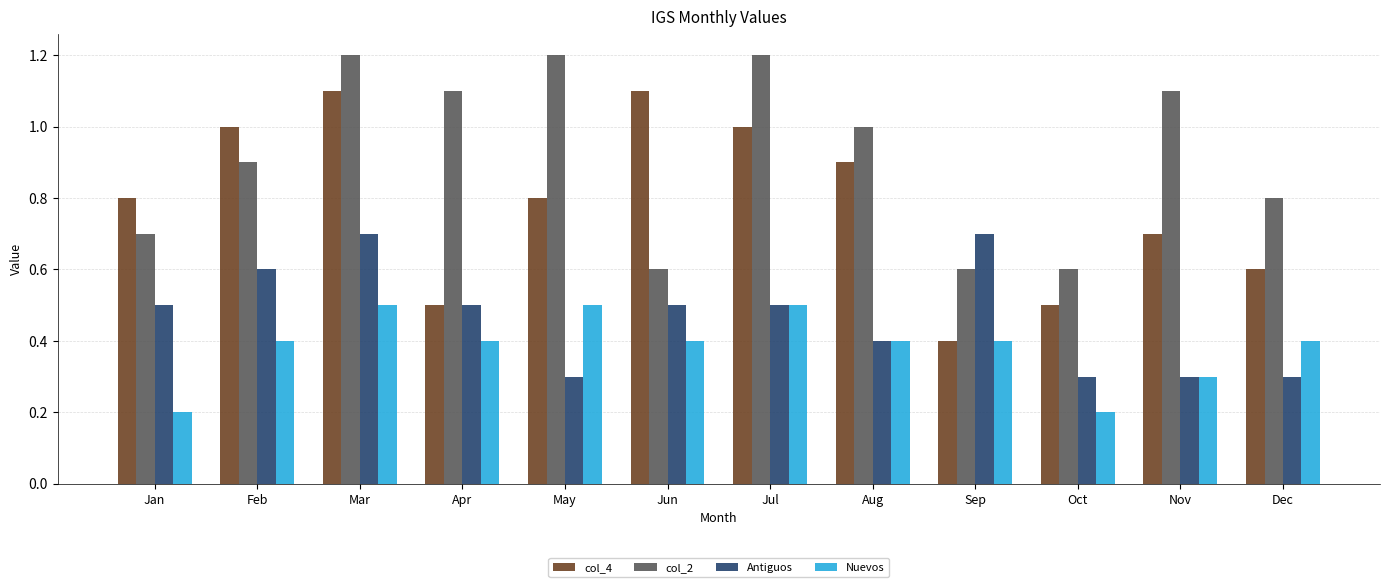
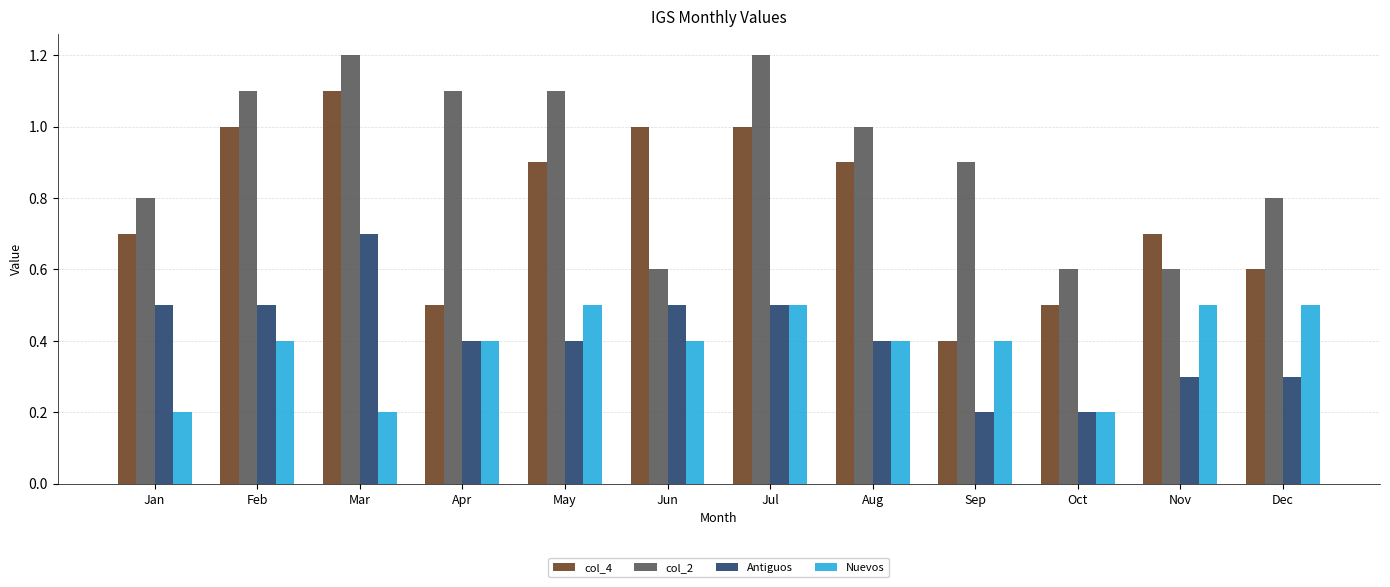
  {
    "col_4": {
-     "Jan": 0.8,
+     "Jan": 0.7,
      "Feb": 1.0,
      "Mar": 1.1,
      "Apr": 0.5,
-     "May": 0.8,
-     "Jun": 1.1,
+     "May": 0.9,
+     "Jun": 1.0,
      "Jul": 1.0,
      "Aug": 0.9,
      "Sep": 0.4,
      "Oct": 0.5,
      "Nov": 0.7,
      "Dec": 0.6
    },
    "col_2": {
-     "Jan": 0.7,
-     "Feb": 0.9,
+     "Jan": 0.8,
+     "Feb": 1.1,
      "Mar": 1.2,
      "Apr": 1.1,
-     "May": 1.2,
+     "May": 1.1,
      "Jun": 0.6,
      "Jul": 1.2,
      "Aug": 1.0,
-     "Sep": 0.6,
+     "Sep": 0.9,
      "Oct": 0.6,
-     "Nov": 1.1,
+     "Nov": 0.6,
      "Dec": 0.8
    },
    "Antiguos": {
      "Jan": 0.5,
-     "Feb": 0.6,
+     "Feb": 0.5,
      "Mar": 0.7,
-     "Apr": 0.5,
-     "May": 0.3,
+     "Apr": 0.4,
+     "May": 0.4,
      "Jun": 0.5,
      "Jul": 0.5,
      "Aug": 0.4,
-     "Sep": 0.7,
-     "Oct": 0.3,
+     "Sep": 0.2,
+     "Oct": 0.2,
      "Nov": 0.3,
      "Dec": 0.3
    },
    "Nuevos": {
      "Jan": 0.2,
      "Feb": 0.4,
-     "Mar": 0.5,
+     "Mar": 0.2,
      "Apr": 0.4,
      "May": 0.5,
      "Jun": 0.4,
      "Jul": 0.5,
      "Aug": 0.4,
      "Sep": 0.4,
      "Oct": 0.2,
-     "Nov": 0.3,
-     "Dec": 0.4
+     "Nov": 0.5,
+     "Dec": 0.5
    }
  }
